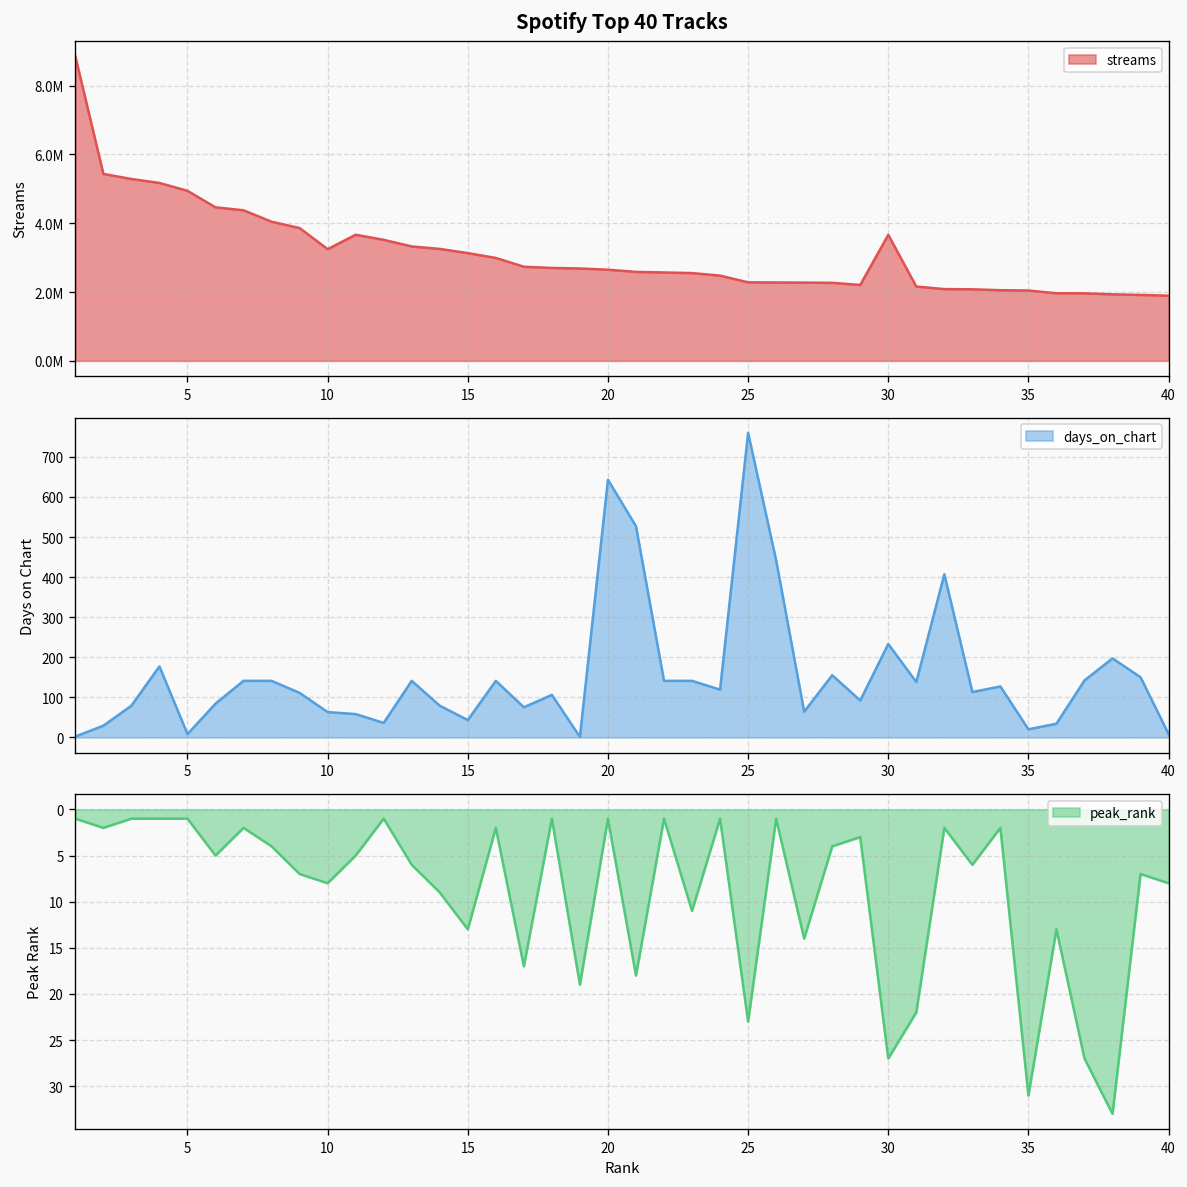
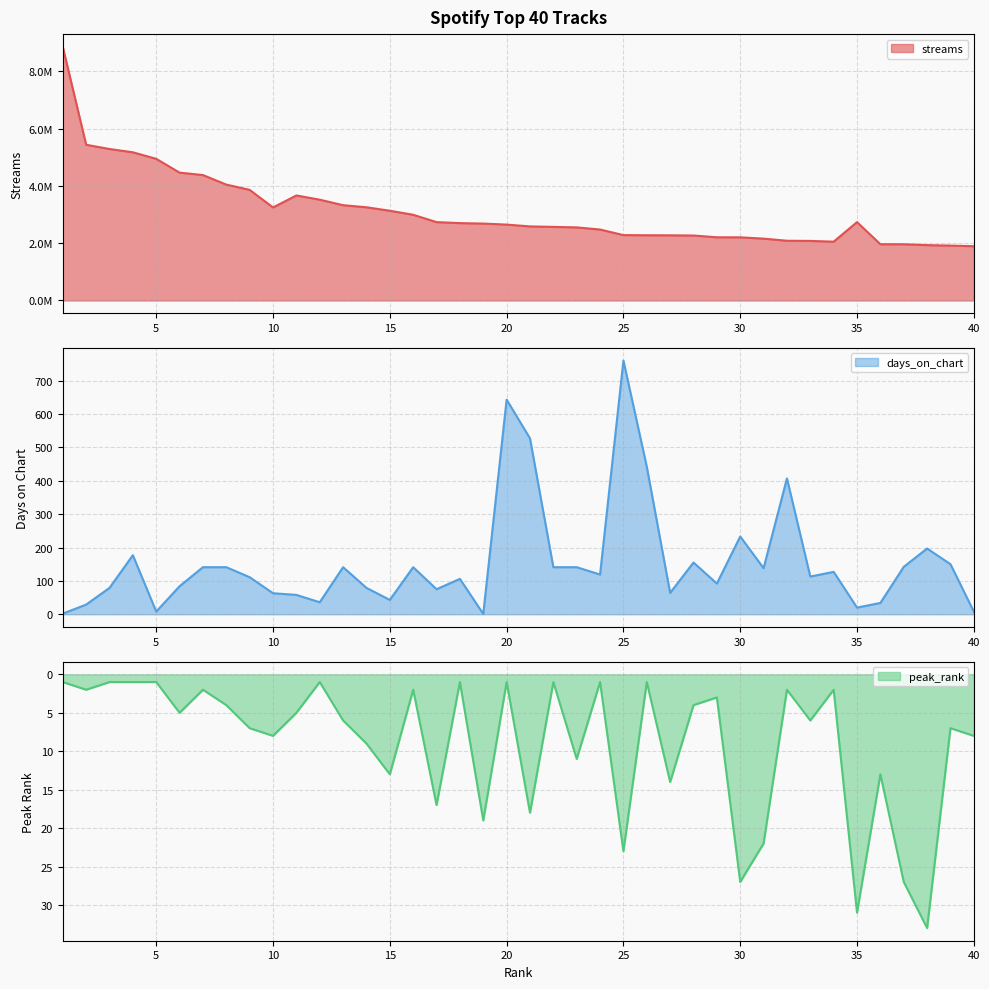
  {
    "Spotify Top 40 Tracks": {
      "5": 4900000,
      "10": 3200000,
      "15": 3100000,
      "20": 2600000,
      "25": 2300000,
-     "30": 3700000,
-     "35": 2000000,
+     "30": 2200000,
+     "35": 2700000,
      "40": 1900000
    }
  }
